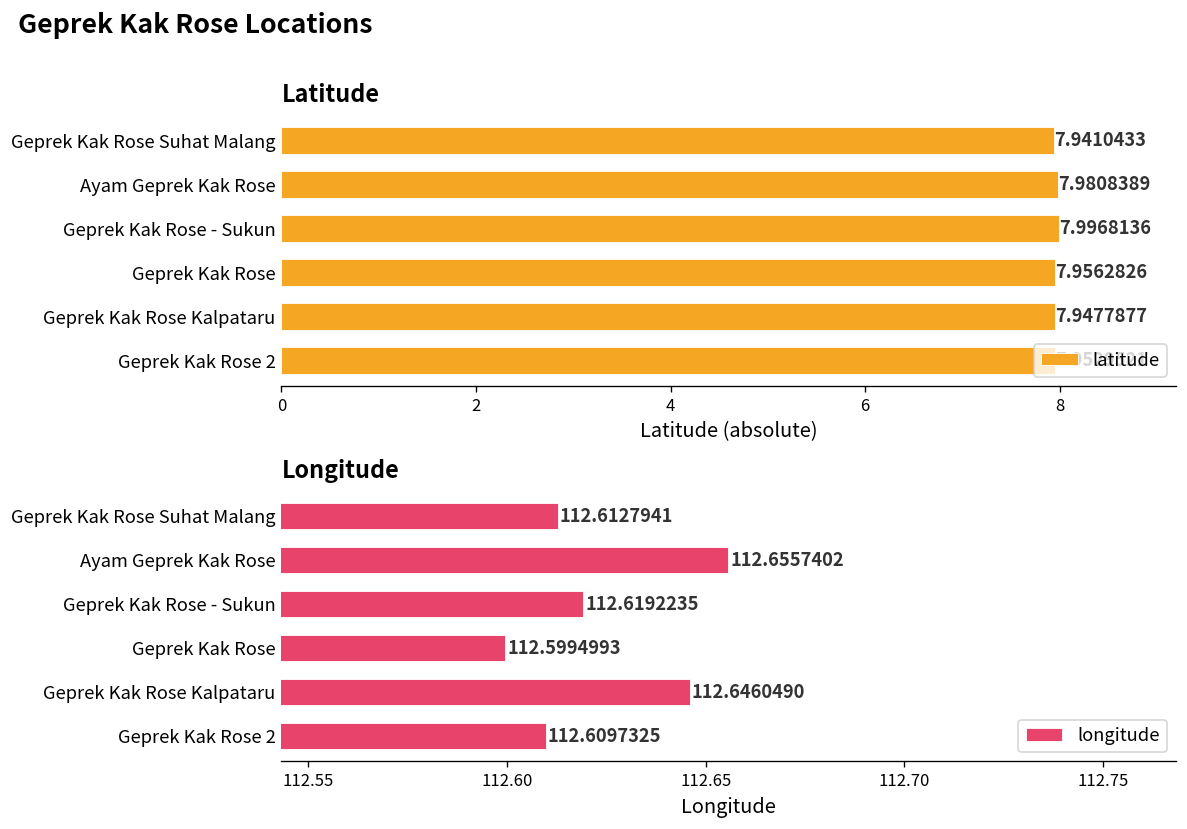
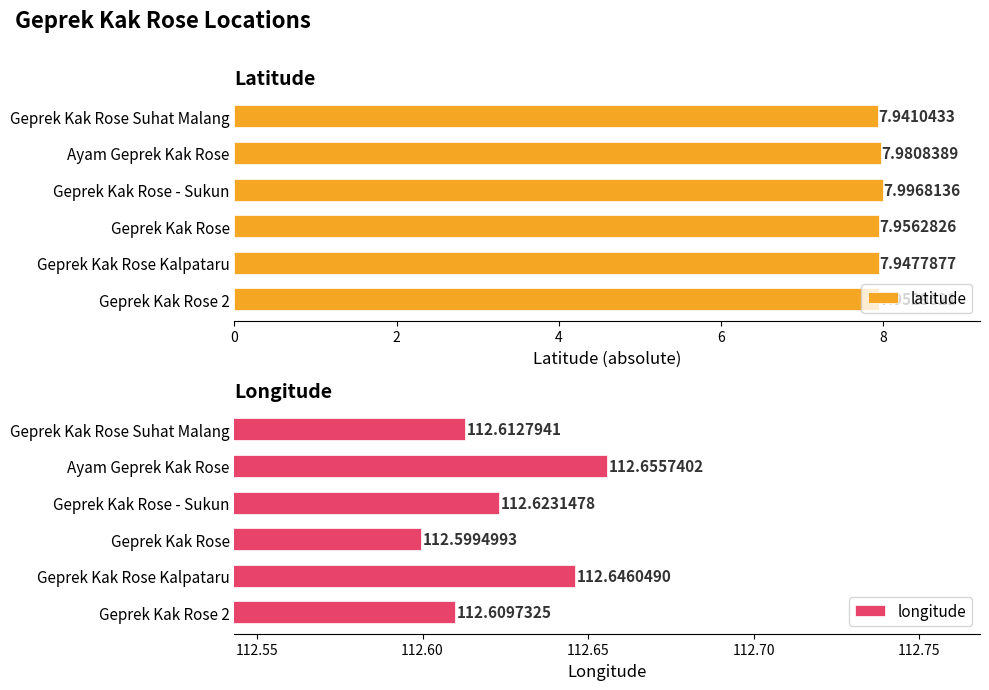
  {
    "Latitude": {
      "Geprek Kak Rose Suhat Malang": 7.9410433,
      "Ayam Geprek Kak Rose": 7.9808389,
      "Geprek Kak Rose - Sukun": 7.9968136,
      "Geprek Kak Rose": 7.9562826,
      "Geprek Kak Rose Kalpataru": 7.9477877
    },
    "Longitude": {
      "Geprek Kak Rose Suhat Malang": 112.6127941,
      "Ayam Geprek Kak Rose": 112.6557402,
-     "Geprek Kak Rose - Sukun": 112.6192235,
+     "Geprek Kak Rose - Sukun": 112.6231478,
      "Geprek Kak Rose": 112.5994993,
      "Geprek Kak Rose Kalpataru": 112.6460490,
      "Geprek Kak Rose 2": 112.6097325
    }
  }
